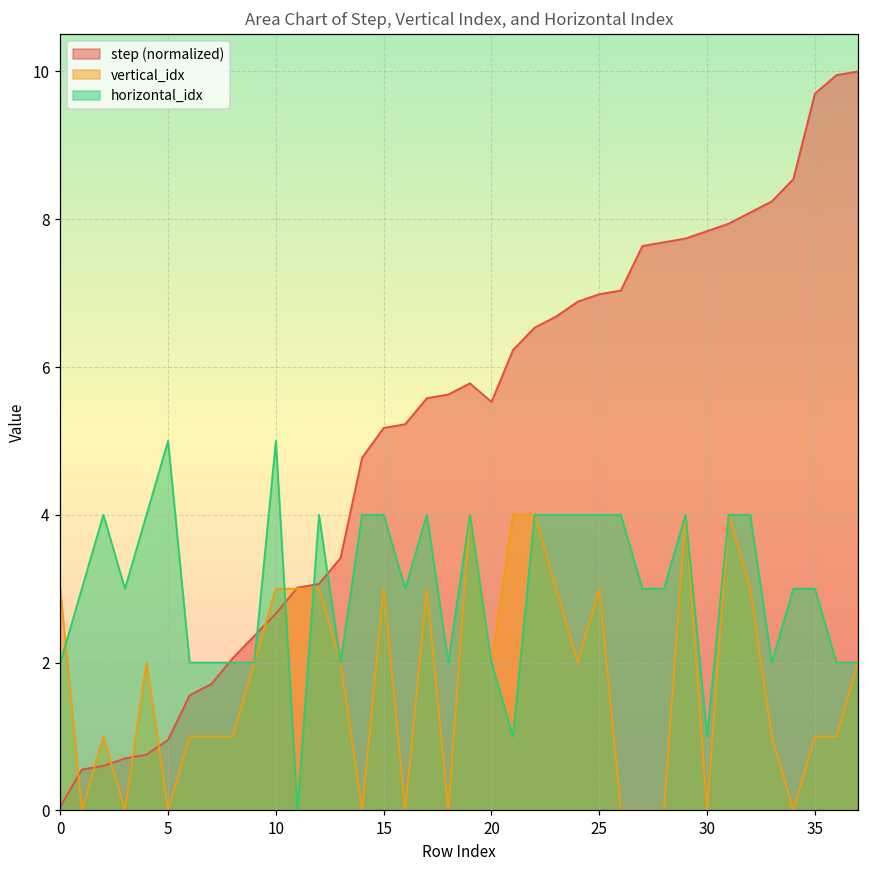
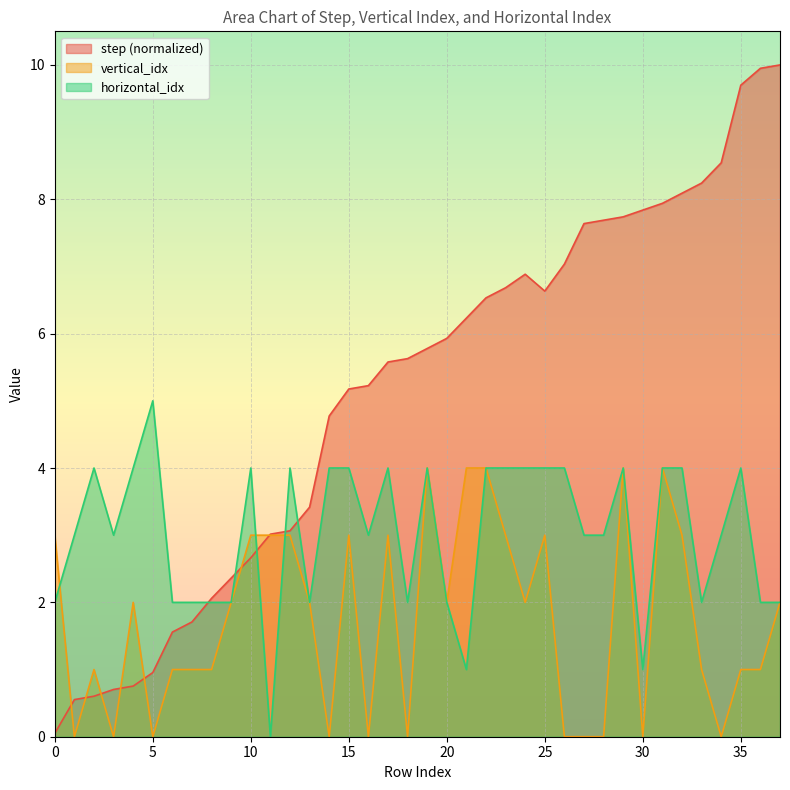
  {
    "step (normalized)": {
      "0": 0.1,
      "5": 1.0,
      "10": 2.7,
      "15": 5.2,
-     "20": 5.5,
-     "25": 7.0,
+     "20": 5.9,
+     "25": 6.6,
      "30": 7.8,
      "35": 9.7
    },
    "vertical_idx": {
      "0": 3.0,
      "5": 0.0,
      "10": 3.0,
      "15": 3.0,
      "25": 3.0,
      "30": 0.0,
      "35": 1.0
    },
    "horizontal_idx": {
      "0": 2,
      "5": 5,
-     "10": 5,
+     "10": 4,
      "15": 4,
      "25": 4,
      "30": 1,
-     "35": 3
+     "35": 4
    }
  }
